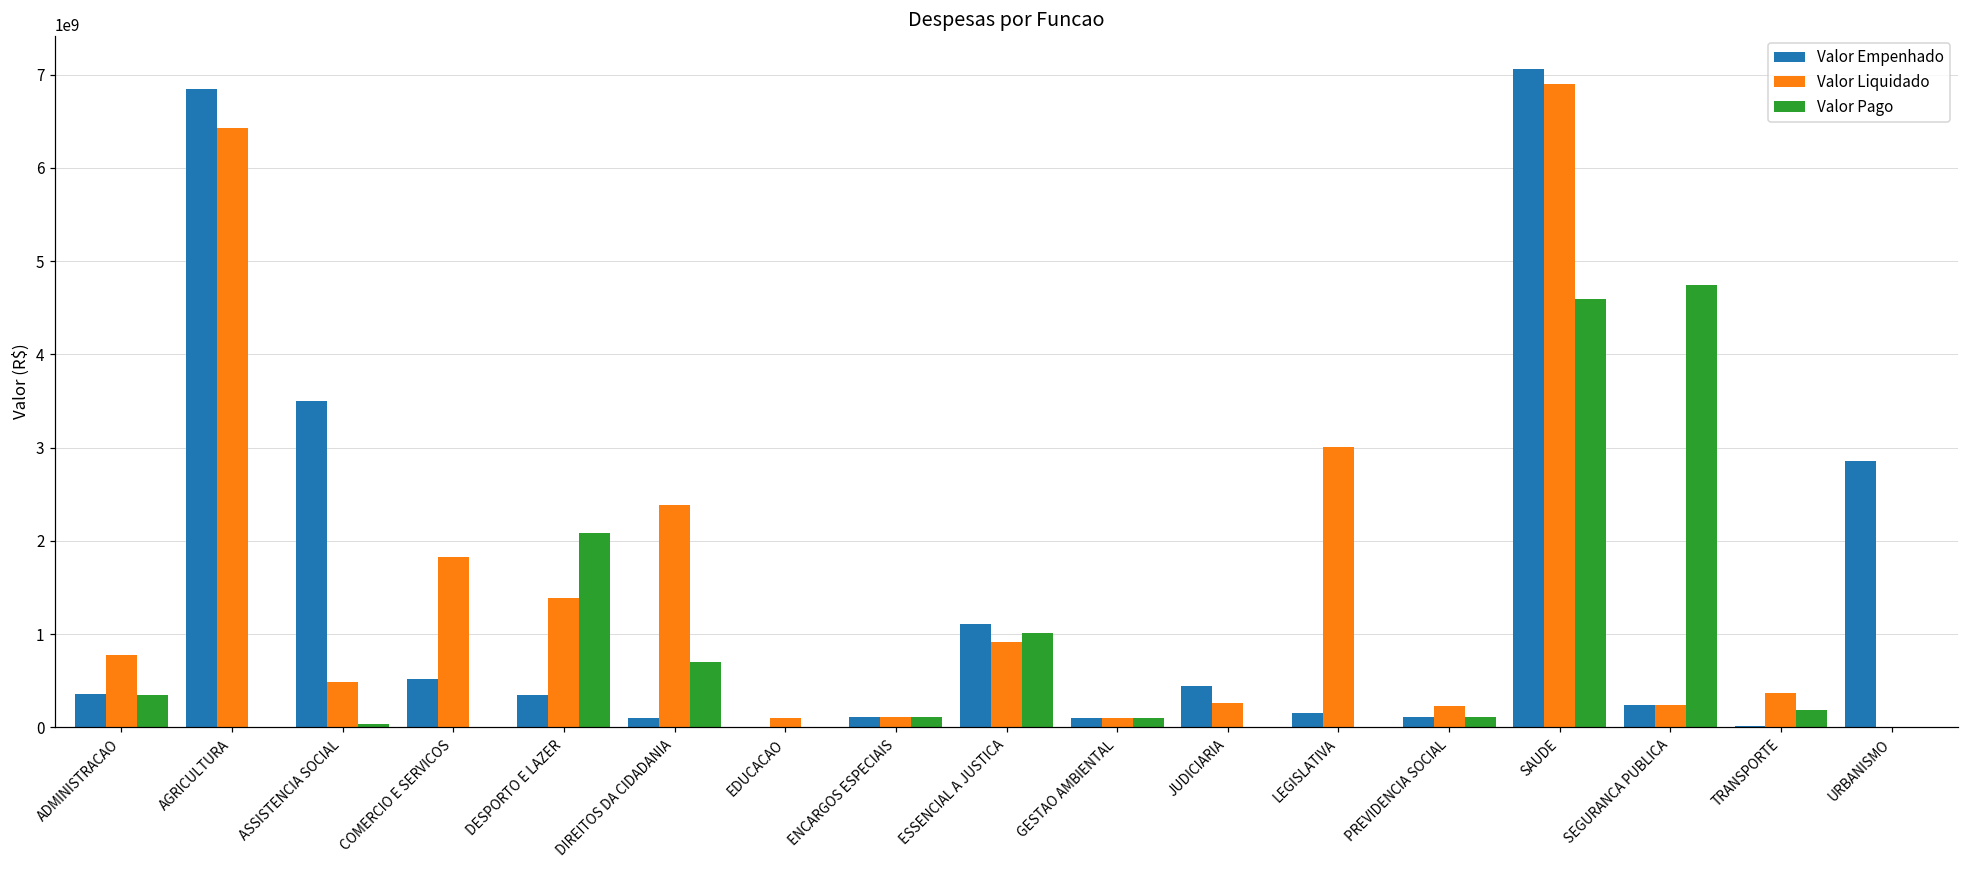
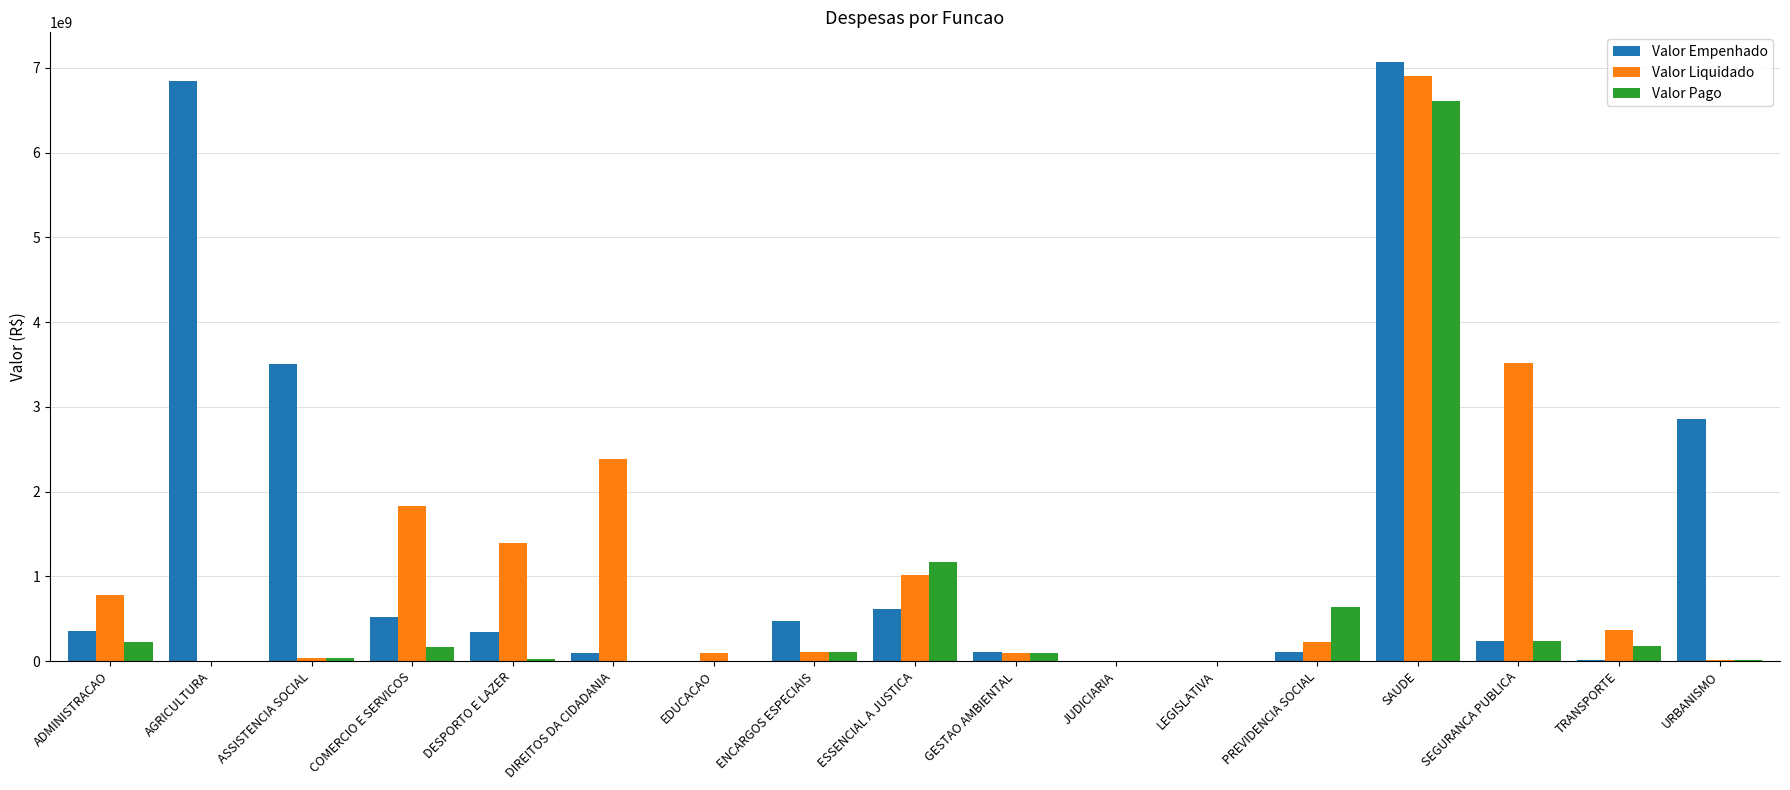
  {
    "Valor Empenhado": {
      "ADMINISTRACAO": 400000000,
      "AGRICULTURA": 6900000000,
      "ASSISTENCIA SOCIAL": 3500000000,
      "COMERCIO E SERVICOS": 500000000,
      "DESPORTO E LAZER": 300000000,
      "DIREITOS DA CIDADANIA": 100000000,
      "EDUCACAO": 0,
-     "ENCARGOS ESPECIAIS": 100000000,
-     "ESSENCIAL A JUSTICA": 1100000000,
+     "ENCARGOS ESPECIAIS": 500000000,
+     "ESSENCIAL A JUSTICA": 600000000,
      "GESTAO AMBIENTAL": 100000000,
-     "JUDICIARIA": 400000000,
-     "LEGISLATIVA": 200000000,
+     "JUDICIARIA": 0,
+     "LEGISLATIVA": 0,
      "PREVIDENCIA SOCIAL": 100000000,
      "SAUDE": 7100000000,
      "SEGURANCA PUBLICA": 200000000,
      "URBANISMO": 2900000000
    },
    "Valor Liquidado": {
      "ADMINISTRACAO": 800000000,
-     "AGRICULTURA": 6400000000,
-     "ASSISTENCIA SOCIAL": 500000000,
+     "AGRICULTURA": 0,
+     "ASSISTENCIA SOCIAL": 0,
      "COMERCIO E SERVICOS": 1800000000,
      "DESPORTO E LAZER": 1400000000,
      "DIREITOS DA CIDADANIA": 2400000000,
      "EDUCACAO": 100000000,
      "ENCARGOS ESPECIAIS": 100000000,
-     "ESSENCIAL A JUSTICA": 900000000,
+     "ESSENCIAL A JUSTICA": 1000000000,
      "GESTAO AMBIENTAL": 100000000,
-     "JUDICIARIA": 300000000,
-     "LEGISLATIVA": 3000000000,
+     "JUDICIARIA": 0,
+     "LEGISLATIVA": 0,
      "PREVIDENCIA SOCIAL": 200000000,
      "SAUDE": 6900000000,
-     "SEGURANCA PUBLICA": 200000000,
+     "SEGURANCA PUBLICA": 3500000000,
      "TRANSPORTE": 400000000
    },
    "Valor Pago": {
-     "ADMINISTRACAO": 400000000,
+     "ADMINISTRACAO": 200000000,
      "ASSISTENCIA SOCIAL": 0,
-     "COMERCIO E SERVICOS": 0,
-     "DESPORTO E LAZER": 2100000000,
-     "DIREITOS DA CIDADANIA": 700000000,
+     "COMERCIO E SERVICOS": 200000000,
+     "DESPORTO E LAZER": 0,
+     "DIREITOS DA CIDADANIA": 0,
      "EDUCACAO": 0,
      "ENCARGOS ESPECIAIS": 100000000,
-     "ESSENCIAL A JUSTICA": 1000000000,
+     "ESSENCIAL A JUSTICA": 1200000000,
      "GESTAO AMBIENTAL": 100000000,
-     "PREVIDENCIA SOCIAL": 100000000,
-     "SAUDE": 4600000000,
-     "SEGURANCA PUBLICA": 4700000000,
+     "PREVIDENCIA SOCIAL": 600000000,
+     "SAUDE": 6600000000,
+     "SEGURANCA PUBLICA": 200000000,
      "TRANSPORTE": 200000000
    }
  }
